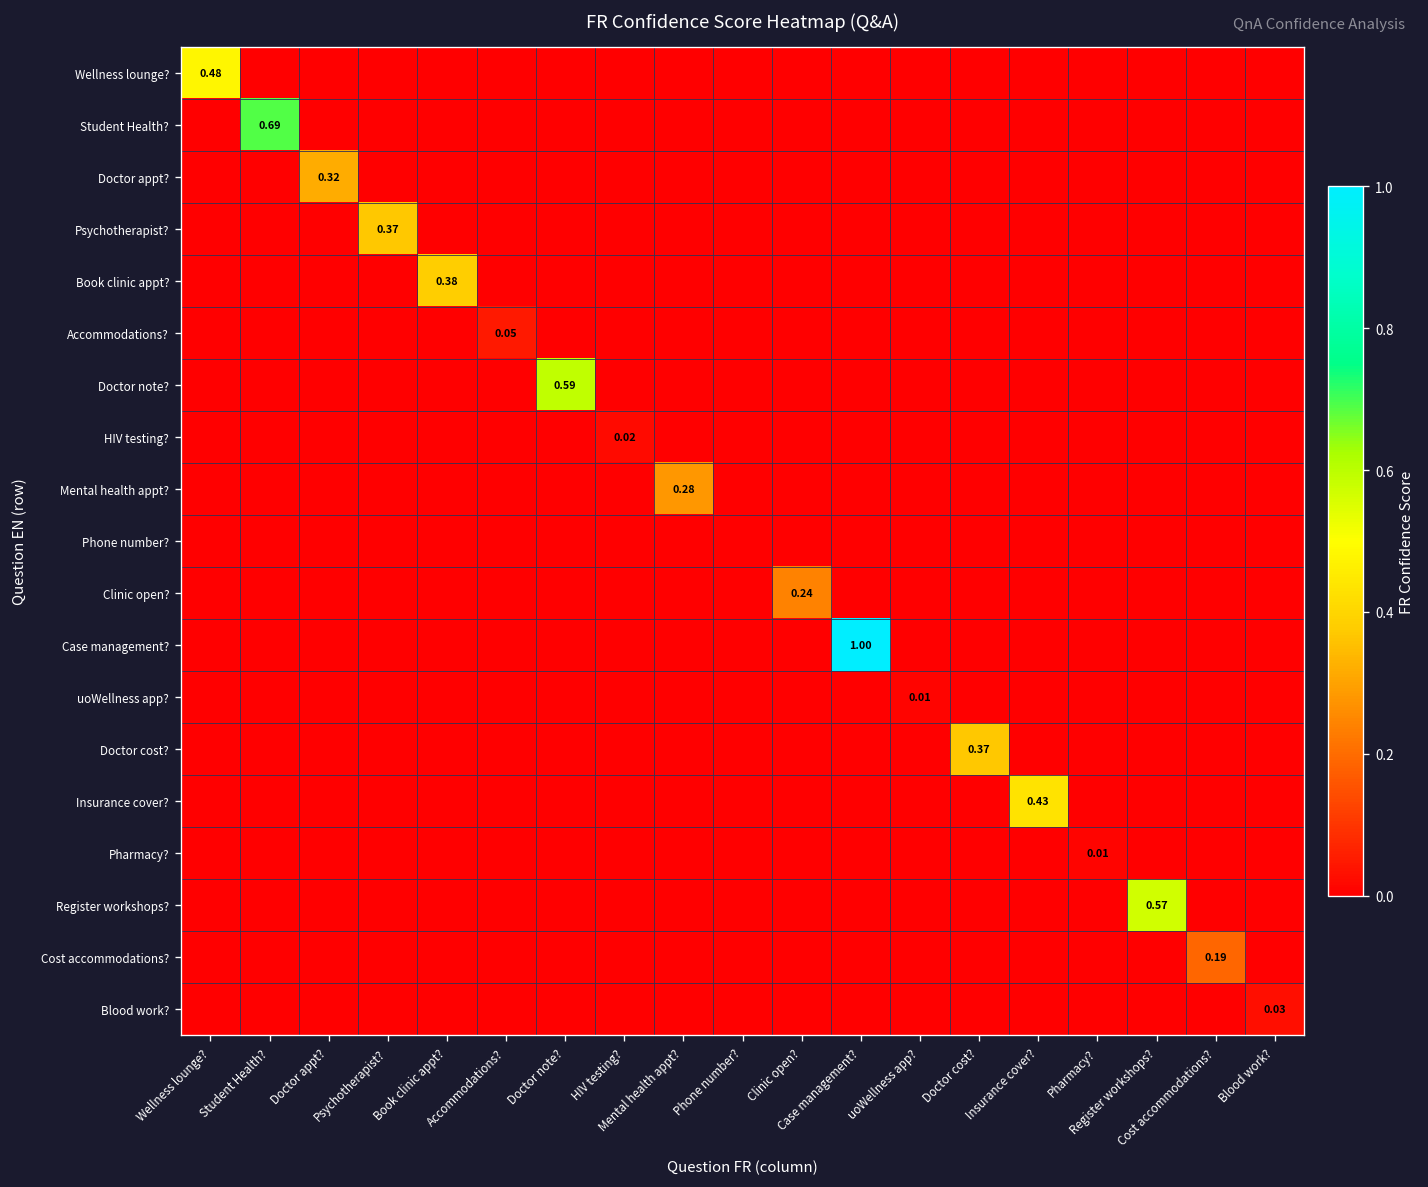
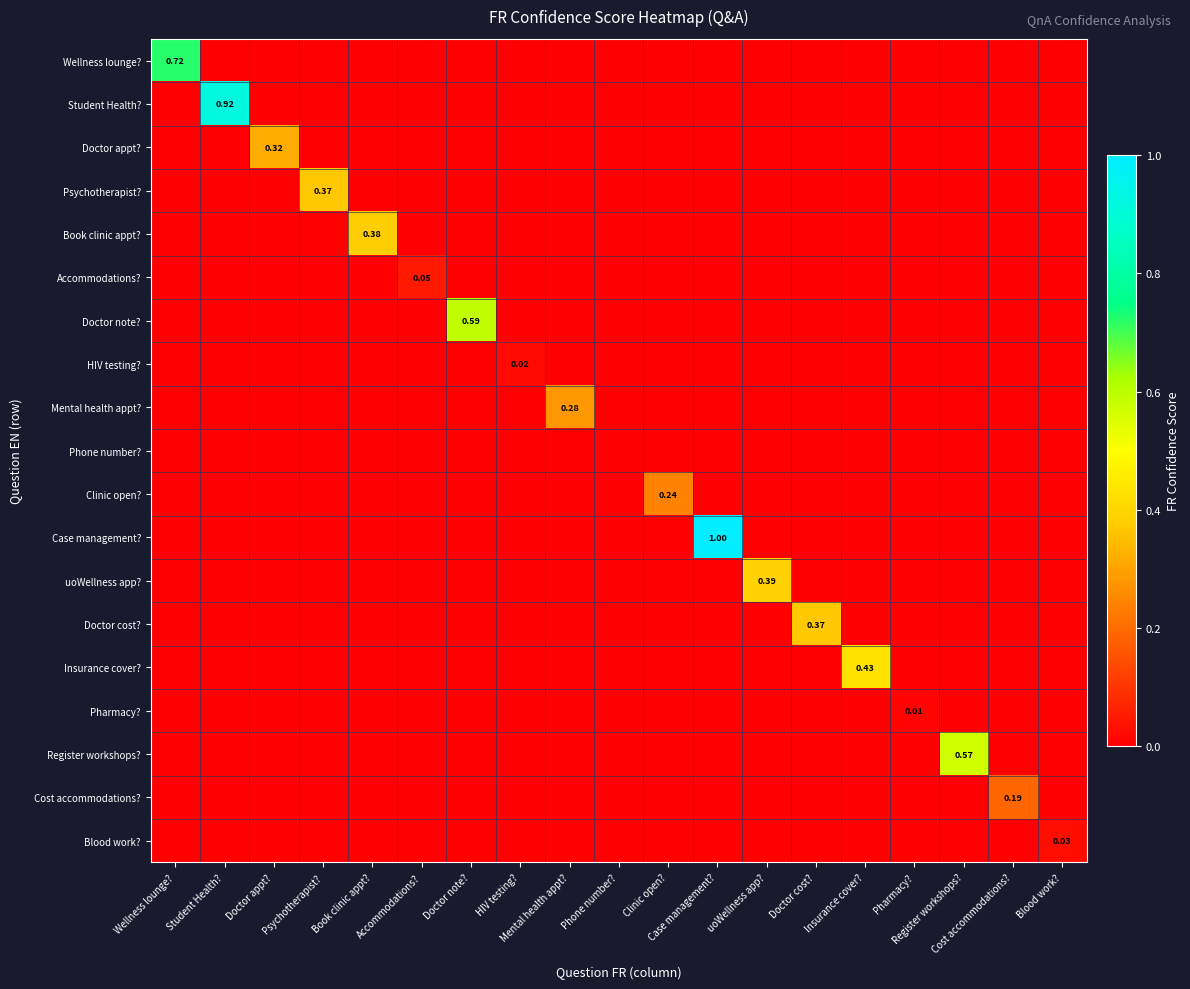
  {
    "Wellness lounge?": {
-     "Wellness lounge?": 0.48
+     "Wellness lounge?": 0.72
    },
    "Student Health?": {
-     "Student Health?": 0.69
+     "Student Health?": 0.92
    },
    "Doctor appt?": {
      "Doctor appt?": 0.32
    },
    "Psychotherapist?": {
      "Psychotherapist?": 0.37
    },
    "Book clinic appt?": {
      "Book clinic appt?": 0.38
    },
    "Accommodations?": {
      "Accommodations?": 0.05
    },
    "Doctor note?": {
      "Doctor note?": 0.59
    },
    "HIV testing?": {
      "HIV testing?": 0.02
    },
    "Mental health appt?": {
      "Mental health appt?": 0.28
    },
    "Clinic open?": {
      "Clinic open?": 0.24
    },
    "Case management?": {
      "Case management?": 1.00
    },
    "uoWellness app?": {
-     "uoWellness app?": 0.01
+     "uoWellness app?": 0.39
    },
    "Doctor cost?": {
      "Doctor cost?": 0.37
    },
    "Insurance cover?": {
      "Insurance cover?": 0.43
    },
    "Pharmacy?": {
      "Pharmacy?": 0.01
    },
    "Register workshops?": {
      "Register workshops?": 0.57
    },
    "Cost accommodations?": {
      "Cost accommodations?": 0.19
    },
    "Blood work?": {
      "Blood work?": 0.03
    }
  }
